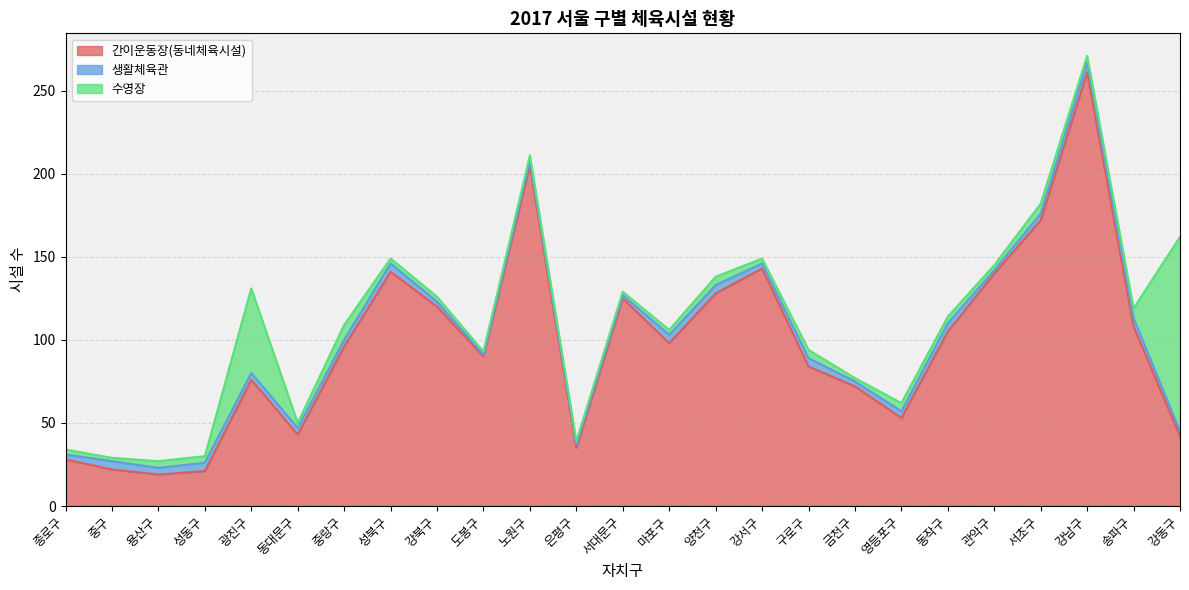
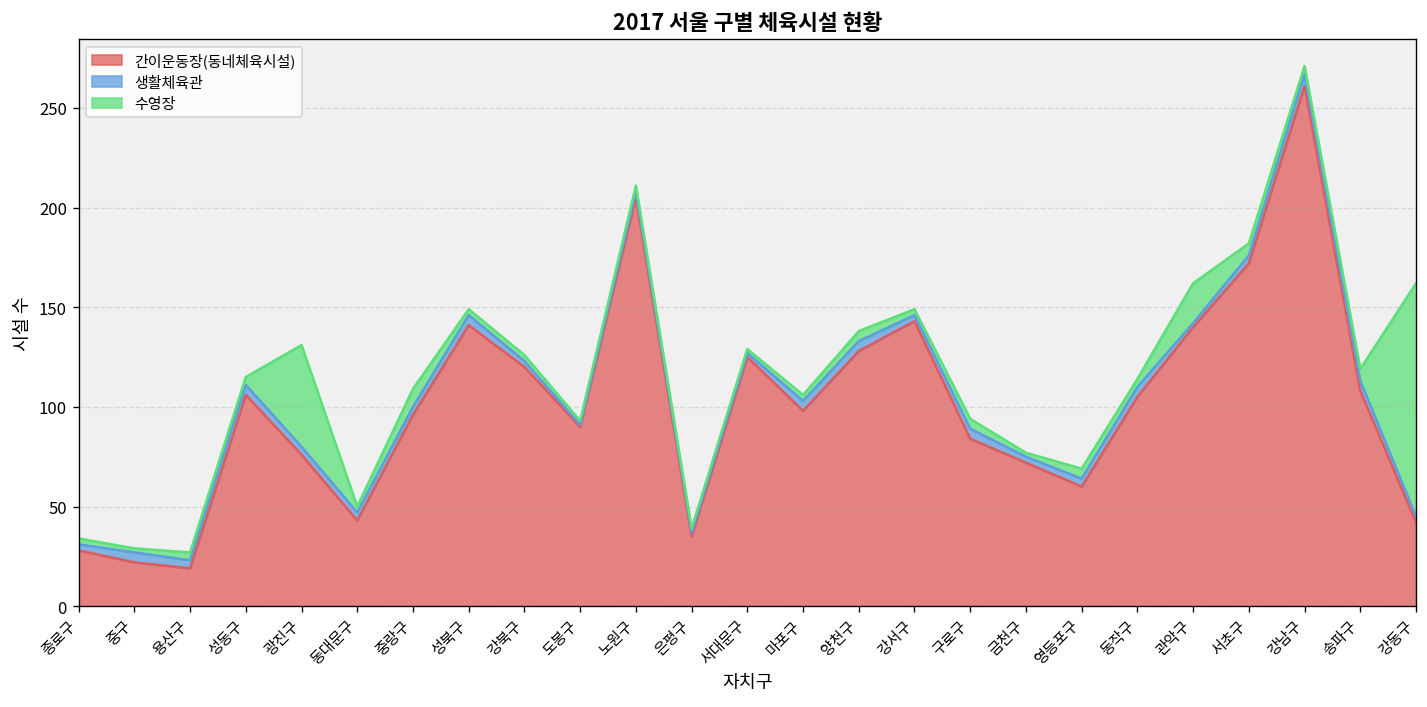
  {
    "간이운동장(동네체육시설)": {
      "종로구": 28,
      "중구": 22,
      "용산구": 19,
-     "성동구": 21,
+     "성동구": 106,
      "광진구": 76,
      "동대문구": 43,
      "중랑구": 96,
      "성북구": 141,
      "강북구": 120,
      "노원구": 205,
      "은평구": 35,
      "서대문구": 125,
      "마포구": 98,
      "양천구": 128,
      "강서구": 143,
      "구로구": 84,
      "금천구": 72,
-     "영등포구": 53,
+     "영등포구": 60,
      "동작구": 105,
      "관악구": 140,
      "서초구": 172,
      "강남구": 261,
      "송파구": 108,
      "강동구": 42
    },
    "생활체육관": {
      "종로구": 3,
      "중구": 5,
      "용산구": 4,
      "성동구": 5,
      "광진구": 4,
      "동대문구": 4,
      "중랑구": 4,
      "성북구": 5,
      "강북구": 3,
      "노원구": 3,
      "은평구": 2,
      "서대문구": 2,
      "마포구": 5,
      "양천구": 5,
      "강서구": 3,
      "구로구": 5,
      "금천구": 3,
      "영등포구": 4,
      "동작구": 5,
      "관악구": 2,
      "서초구": 4,
      "강남구": 6,
      "송파구": 5,
      "강동구": 3
    },
    "수영장": {
      "종로구": 3,
      "중구": 2,
      "용산구": 4,
      "성동구": 4,
      "광진구": 51,
      "동대문구": 3,
      "중랑구": 9,
      "성북구": 3,
      "강북구": 3,
      "도봉구": 2,
      "노원구": 3,
      "은평구": 2,
      "서대문구": 2,
      "마포구": 3,
      "양천구": 5,
      "강서구": 3,
      "구로구": 5,
      "금천구": 2,
      "영등포구": 5,
      "동작구": 4,
-     "관악구": 3,
+     "관악구": 20,
      "서초구": 6,
      "강남구": 4,
      "송파구": 6,
      "강동구": 117
    }
  }
